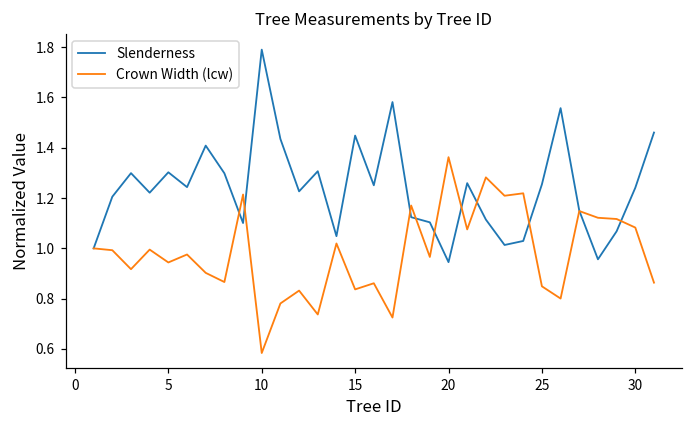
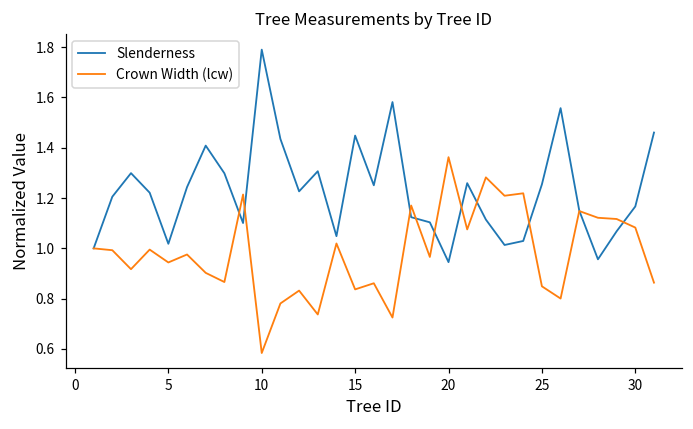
  {
    "Slenderness": {
-     "5": 1.30,
+     "5": 1.02,
      "10": 1.79,
      "15": 1.45,
      "20": 0.95,
      "25": 1.25,
-     "30": 1.24
+     "30": 1.17
    },
    "Crown Width (lcw)": {
      "5": 0.94,
      "10": 0.58,
      "15": 0.84,
      "20": 1.36,
      "25": 0.85,
      "30": 1.08
    }
  }
